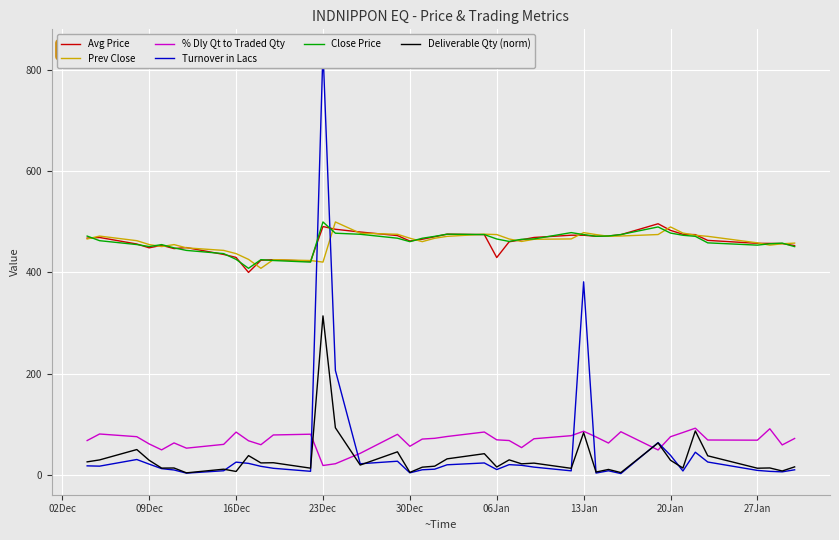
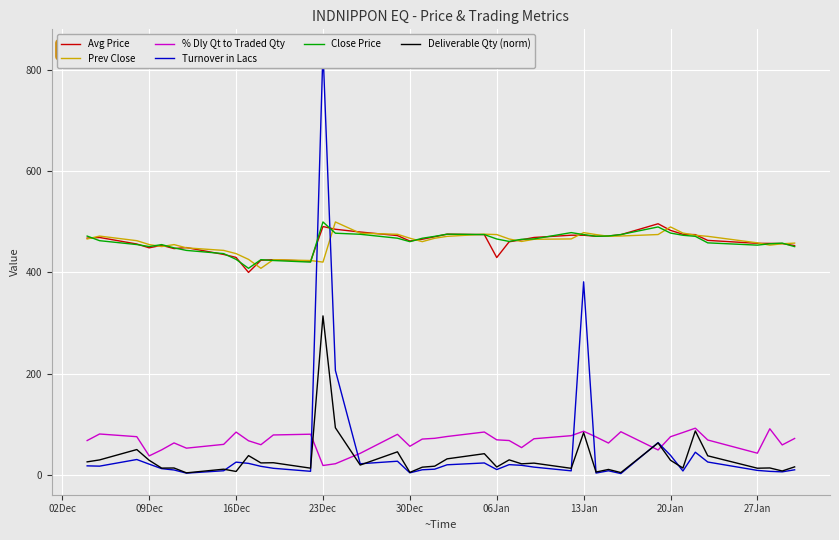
  {
    "Avg Price": {
      "23Dec": 490,
      "06Jan": 430,
      "20Jan": 480
    },
    "Prev Close": {
      "16Dec": 440,
      "23Dec": 420,
      "30Dec": 470,
      "06Jan": 470,
      "20Jan": 490
    },
    "% Dly Qt to Traded Qty": {
-     "09Dec": 60,
+     "09Dec": 40,
      "16Dec": 80,
      "23Dec": 20,
      "30Dec": 60,
      "06Jan": 70,
      "20Jan": 80,
-     "27Jan": 70
+     "27Jan": 40
    },
    "Turnover in Lacs": {
      "09Dec": 20,
      "16Dec": 30,
      "06Jan": 10,
      "13Jan": 380,
      "20Jan": 40
    },
    "Close Price": {
      "23Dec": 500,
      "06Jan": 470,
      "20Jan": 480
    },
    "Deliverable Qty (norm)": {
      "09Dec": 30,
      "16Dec": 10,
      "23Dec": 310,
      "06Jan": 20,
      "20Jan": 30
    }
  }
